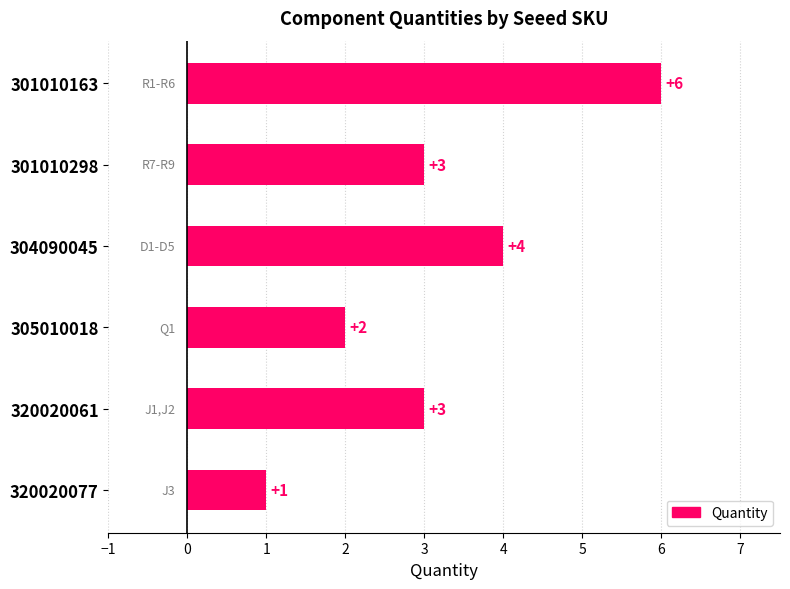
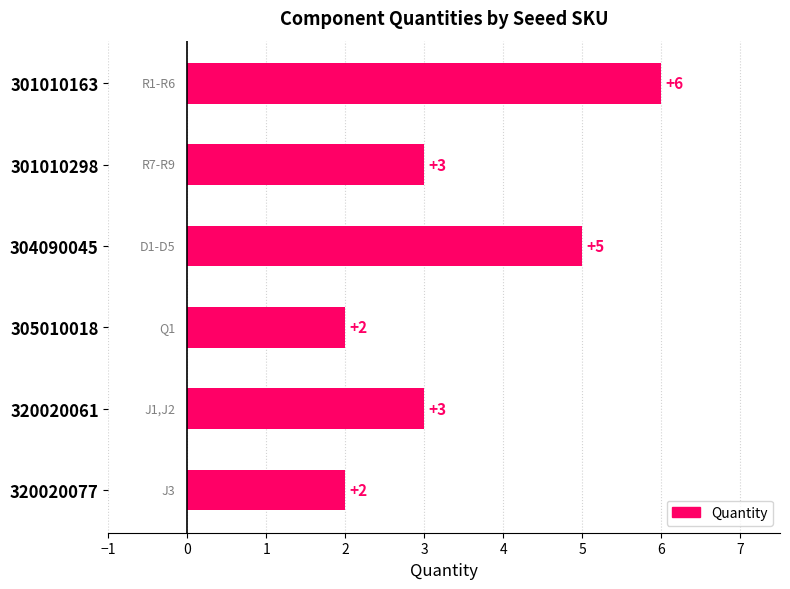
  {
    "301010163": "+6",
    "301010298": "+3",
-   "304090045": "+4",
+   "304090045": "+5",
    "305010018": "+2",
    "320020061": "+3",
-   "320020077": "+1"
+   "320020077": "+2"
  }
